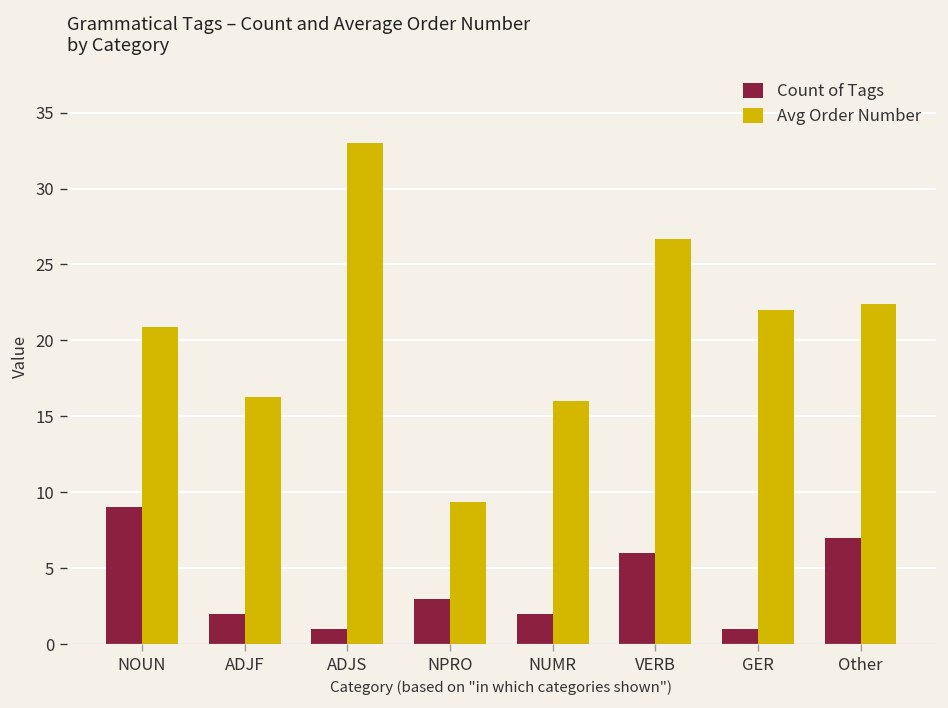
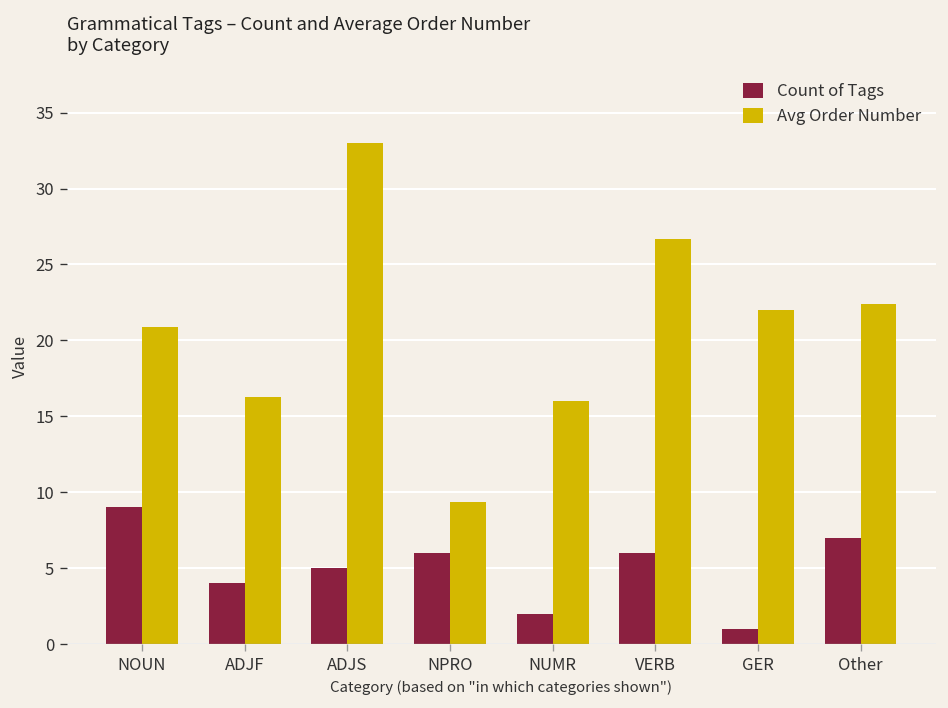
  {
    "Count of Tags": {
      "NOUN": 9,
-     "ADJF": 2,
-     "ADJS": 1,
-     "NPRO": 3,
+     "ADJF": 4,
+     "ADJS": 5,
+     "NPRO": 6,
      "NUMR": 2,
      "VERB": 6,
      "GER": 1,
      "Other": 7
    },
    "Avg Order Number": {
      "NOUN": 21,
      "ADJF": 16.3,
      "ADJS": 33,
      "NPRO": 9.3,
      "NUMR": 16,
      "VERB": 26.7,
      "GER": 22,
      "Other": 22.4
    }
  }
